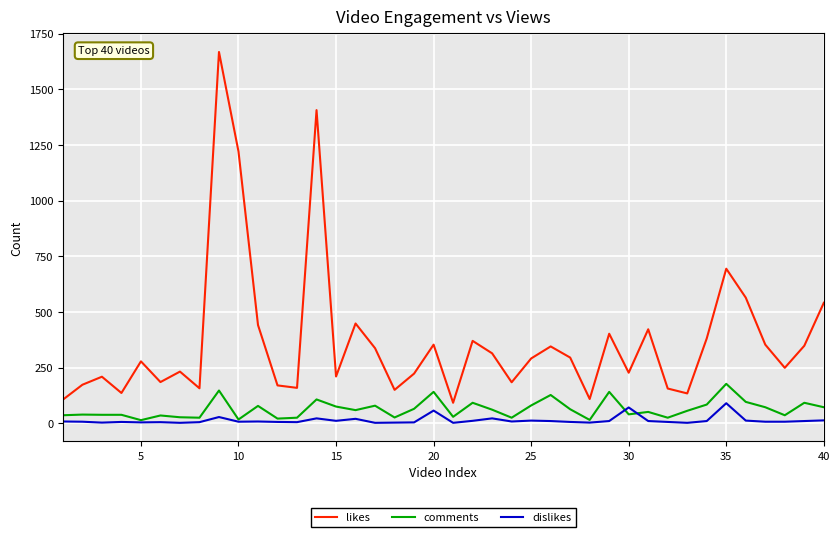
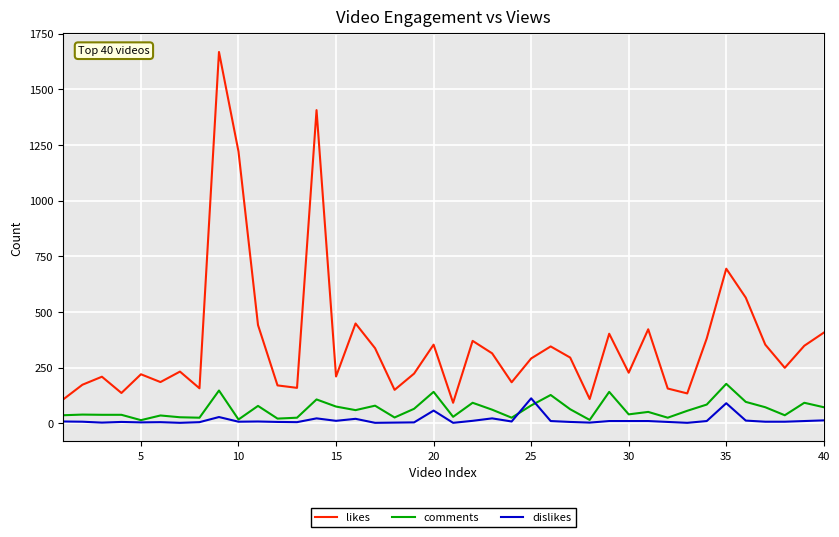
  {
    "likes": {
-     "5": 280,
+     "5": 220,
      "10": 1220,
      "15": 210,
      "20": 350,
      "25": 290,
      "30": 230,
      "35": 690,
-     "40": 540
+     "40": 410
    },
    "comments": {
      "15": 80,
      "20": 140,
      "25": 80,
      "30": 40,
      "35": 180,
      "40": 70
    },
    "dislikes": {
      "15": 10,
      "20": 60,
-     "25": 10,
-     "30": 70,
+     "25": 110,
+     "30": 10,
      "35": 90,
      "40": 10
    }
  }
